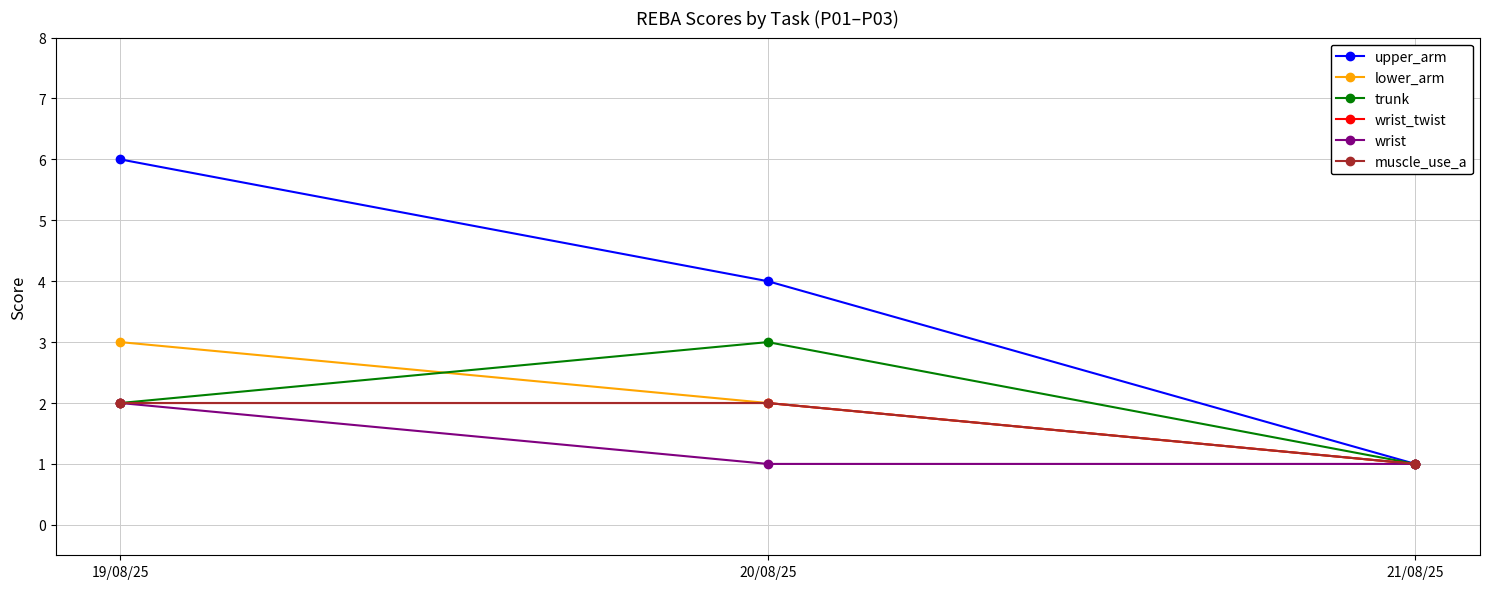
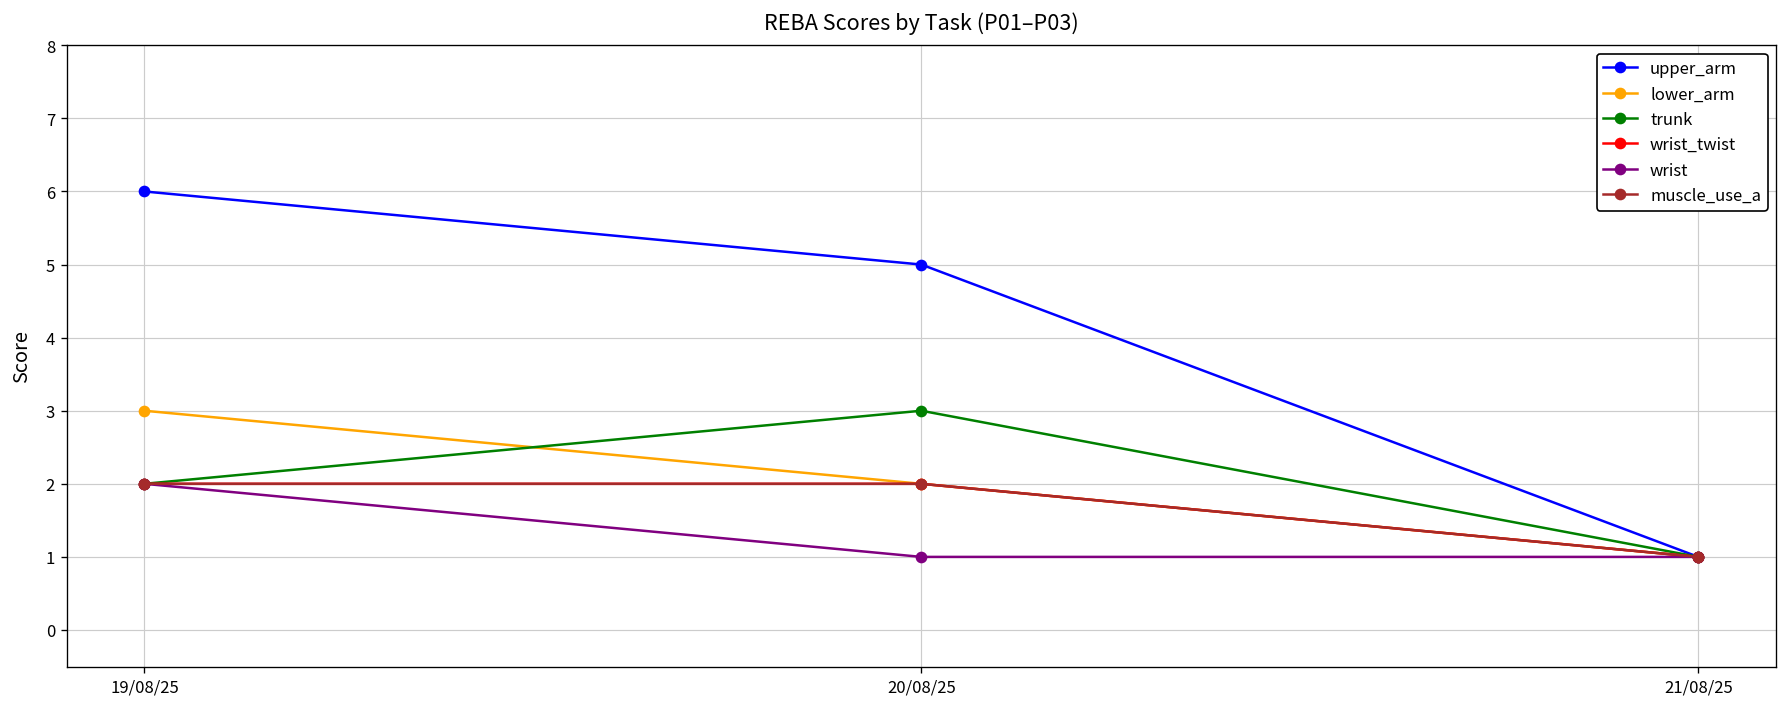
  {
    "upper_arm": {
      "19/08/25": 6,
-     "20/08/25": 4
+     "20/08/25": 5
    },
    "lower_arm": {
      "19/08/25": 3
    },
    "trunk": {
      "20/08/25": 3
    },
    "wrist": {
      "20/08/25": 1
    }
  }
